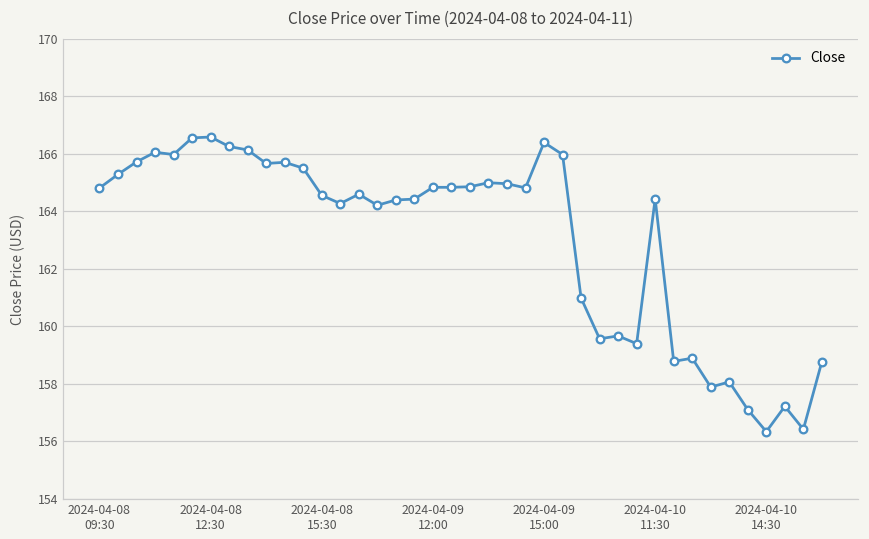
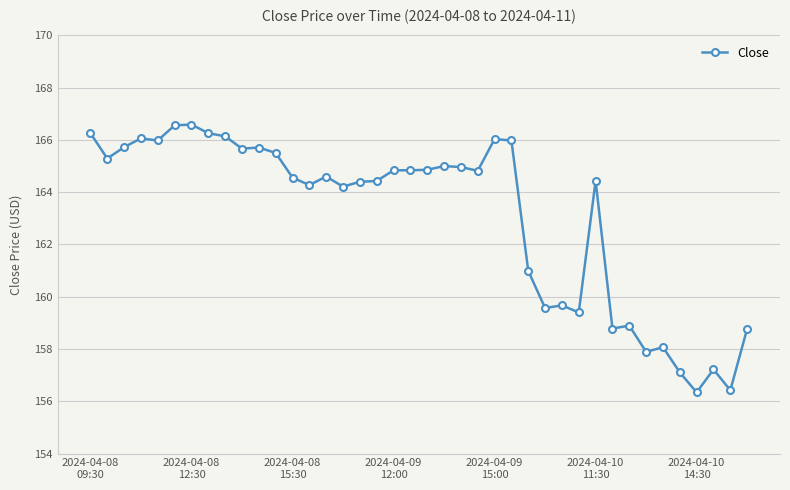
  {
-   "2024-04-08 09:30": 164.8,
+   "2024-04-08 09:30": 166.3,
    "2024-04-08 12:30": 166.6,
    "2024-04-08 15:30": 164.6,
    "2024-04-09 12:00": 164.8,
-   "2024-04-09 15:00": 166.4,
+   "2024-04-09 15:00": 166.0,
    "2024-04-10 11:30": 164.4,
    "2024-04-10 14:30": 156.3
  }
